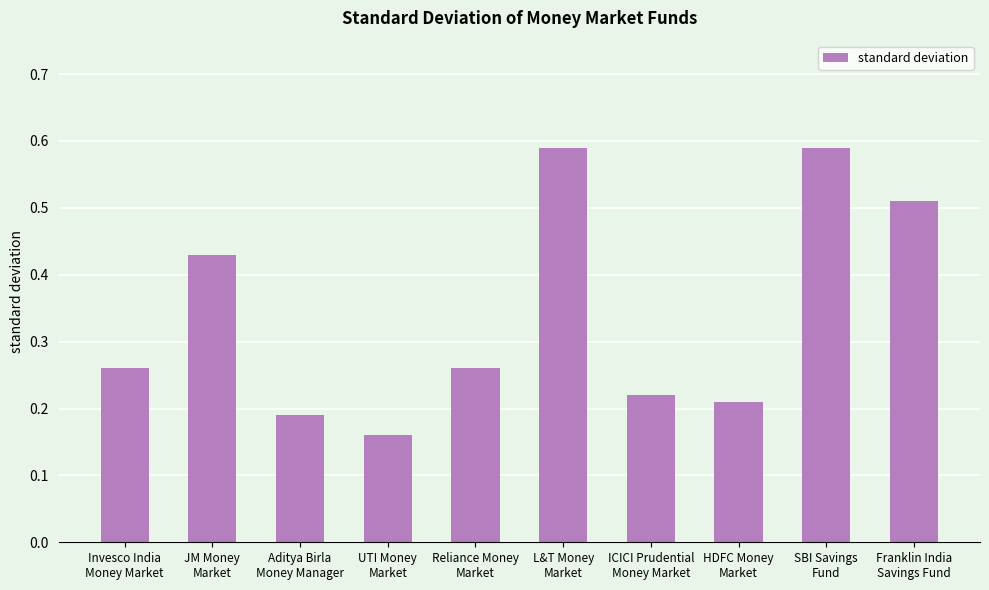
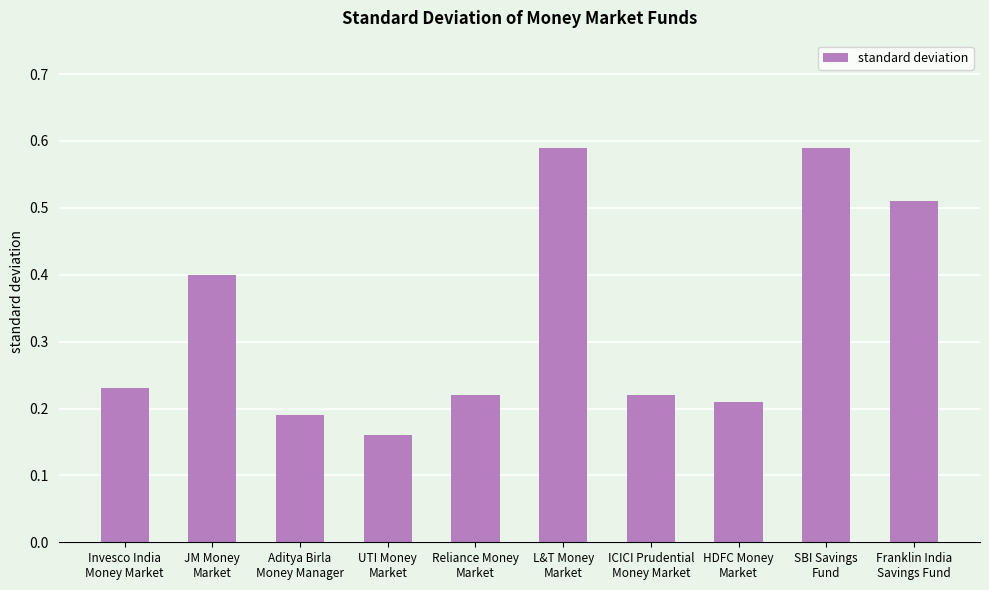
  {
-   "Invesco India Money Market": 0.26,
-   "JM Money Market": 0.43,
+   "Invesco India Money Market": 0.23,
+   "JM Money Market": 0.40,
    "Aditya Birla Money Manager": 0.19,
    "UTI Money Market": 0.16,
-   "Reliance Money Market": 0.26,
+   "Reliance Money Market": 0.22,
    "L&T Money Market": 0.59,
    "ICICI Prudential Money Market": 0.22,
    "HDFC Money Market": 0.21,
    "SBI Savings Fund": 0.59,
    "Franklin India Savings Fund": 0.51
  }
